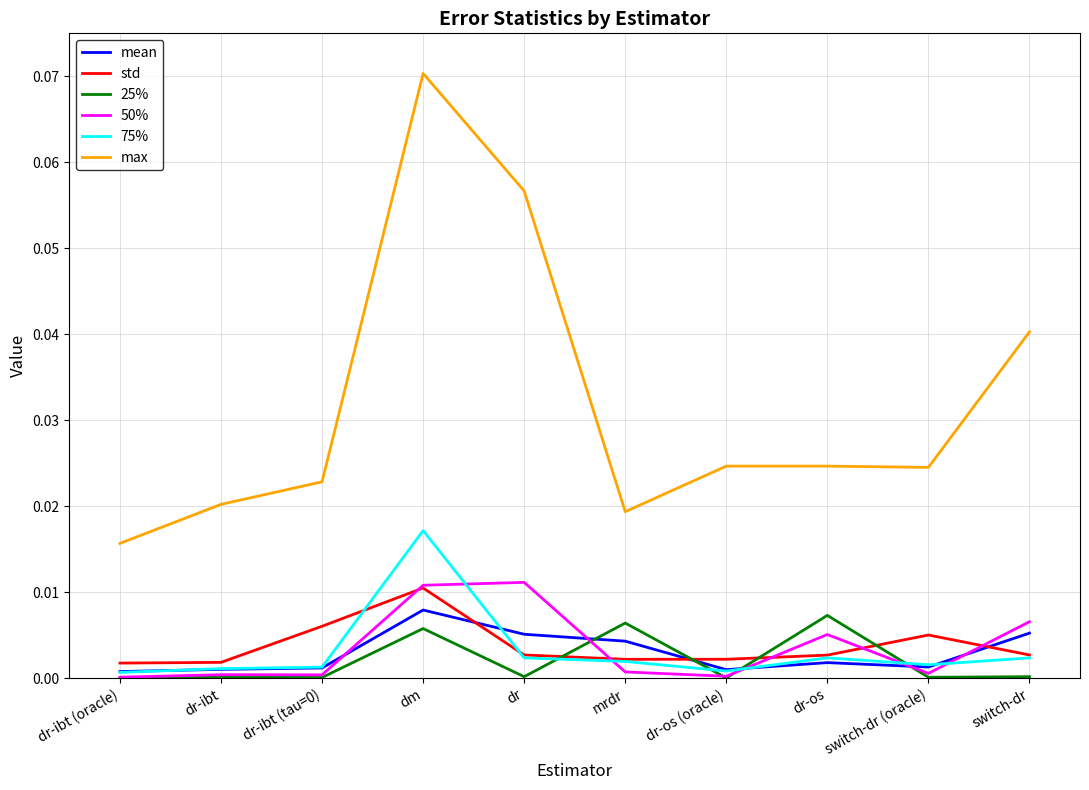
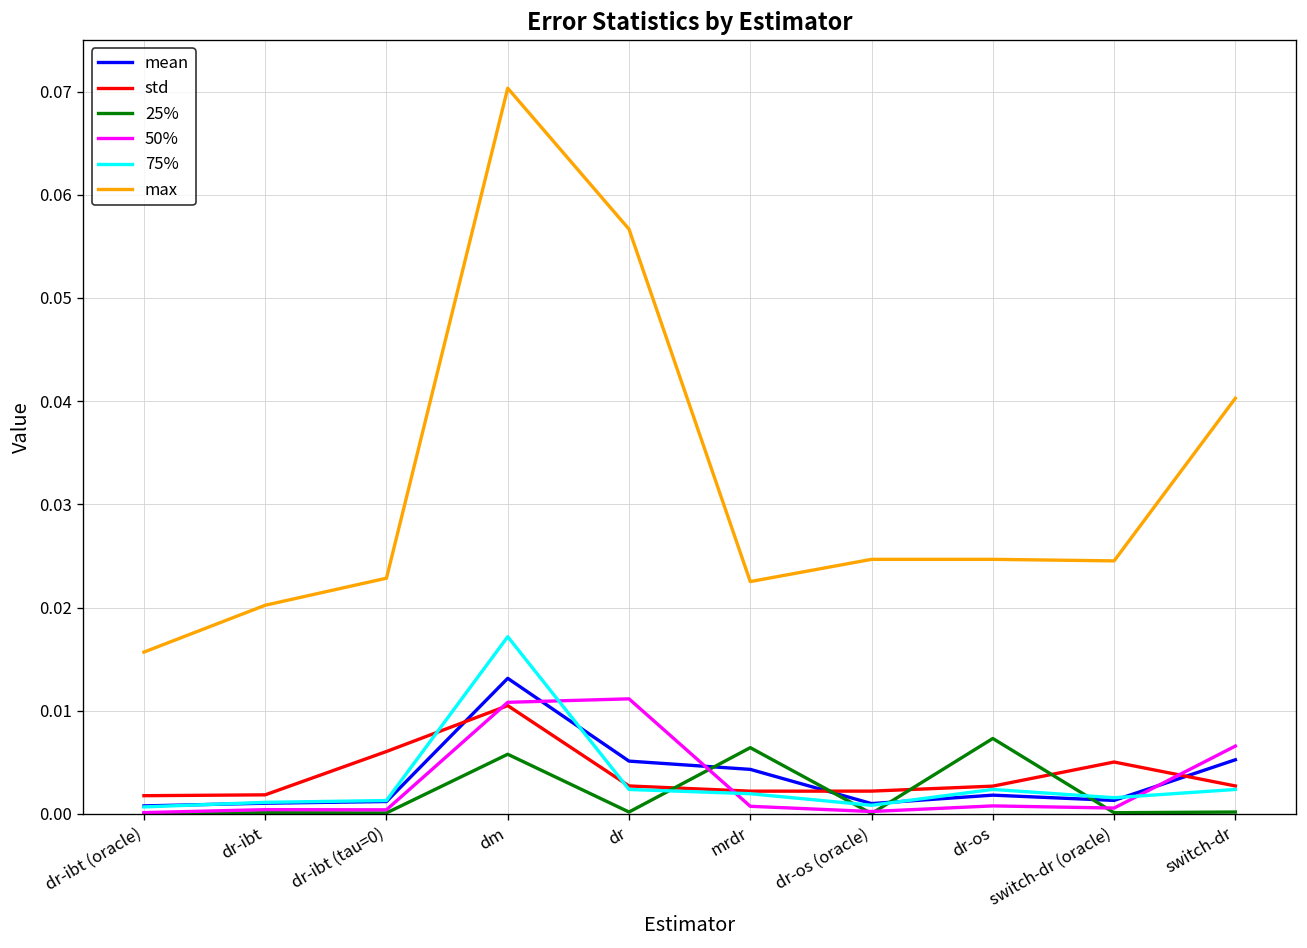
  {
    "mean": {
-     "dm": 0.008,
+     "dm": 0.013,
      "dr": 0.005,
      "mrdr": 0.004,
      "dr-os": 0.002,
      "switch-dr": 0.005
    },
    "std": {
      "dr-ibt (oracle)": 0.002,
      "dr-ibt": 0.002,
      "dr-ibt (tau=0)": 0.006,
      "dm": 0.010,
      "dr": 0.003,
      "dr-os (oracle)": 0.002,
      "dr-os": 0.003,
      "switch-dr (oracle)": 0.005,
      "switch-dr": 0.003
    },
    "25%": {
      "dr-ibt (tau=0)": 0.000,
      "dm": 0.006,
      "dr": 0.000,
      "mrdr": 0.006,
      "dr-os": 0.007,
      "switch-dr (oracle)": 0.000,
      "switch-dr": 0.000
    },
    "50%": {
      "dr-ibt (tau=0)": 0.000,
      "dm": 0.011,
      "dr": 0.011,
      "mrdr": 0.001,
-     "dr-os": 0.005,
+     "dr-os": 0.001,
      "switch-dr (oracle)": 0.001,
      "switch-dr": 0.007
    },
    "75%": {
      "dm": 0.017,
      "dr": 0.002,
      "dr-os": 0.002,
      "switch-dr": 0.002
    },
    "max": {
      "dr-ibt (oracle)": 0.016,
      "dr-ibt": 0.020,
      "dr-ibt (tau=0)": 0.023,
      "dm": 0.070,
      "dr": 0.057,
-     "mrdr": 0.019,
+     "mrdr": 0.023,
      "dr-os (oracle)": 0.025,
      "dr-os": 0.025,
      "switch-dr (oracle)": 0.025,
      "switch-dr": 0.040
    }
  }
